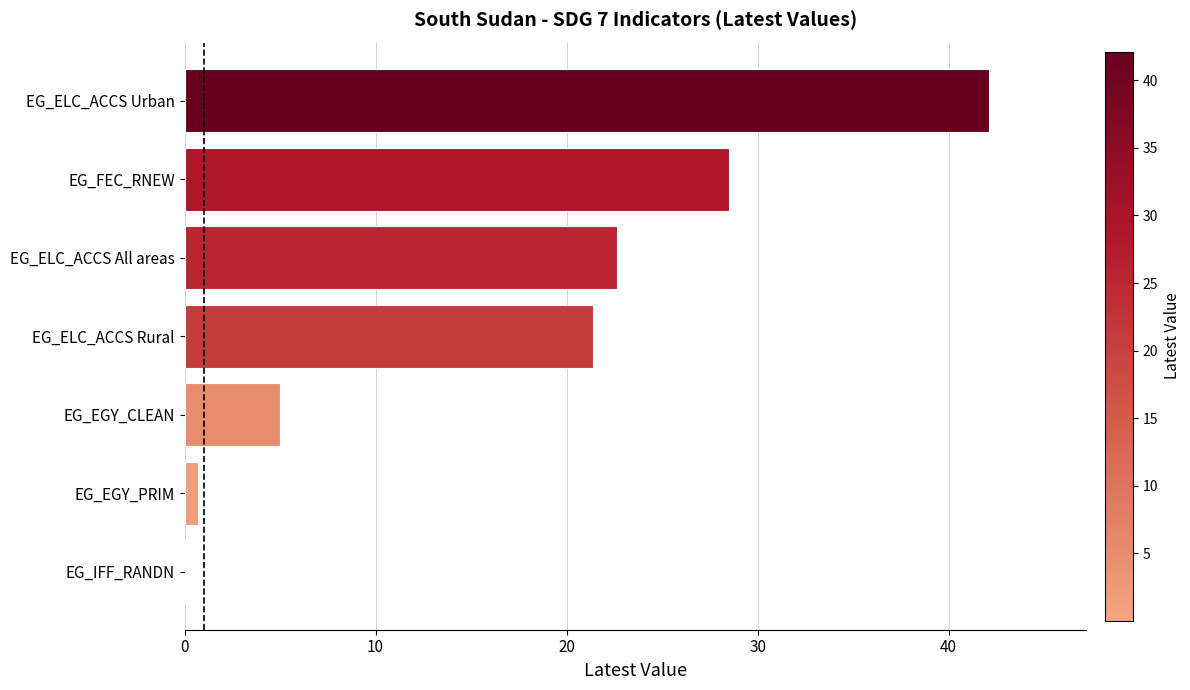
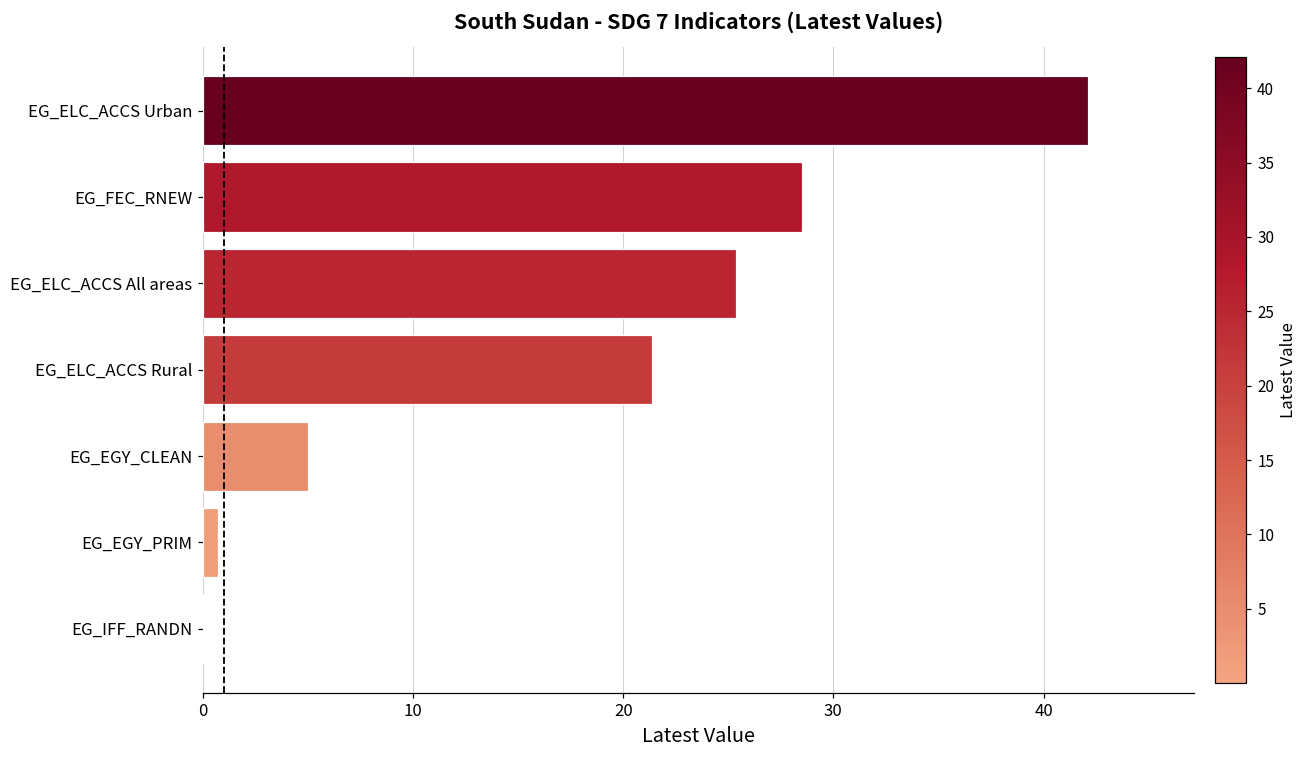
  {
    "EG_ELC_ACCS Urban": 42.1,
    "EG_FEC_RNEW": 28.5,
-   "EG_ELC_ACCS All areas": 22.6,
+   "EG_ELC_ACCS All areas": 25.4,
    "EG_ELC_ACCS Rural": 21.4,
    "EG_EGY_CLEAN": 5.0,
    "EG_EGY_PRIM": 0.7
  }
